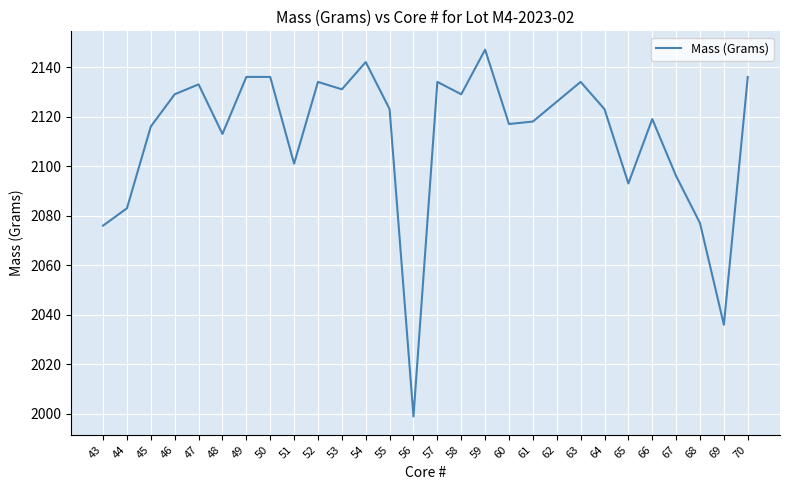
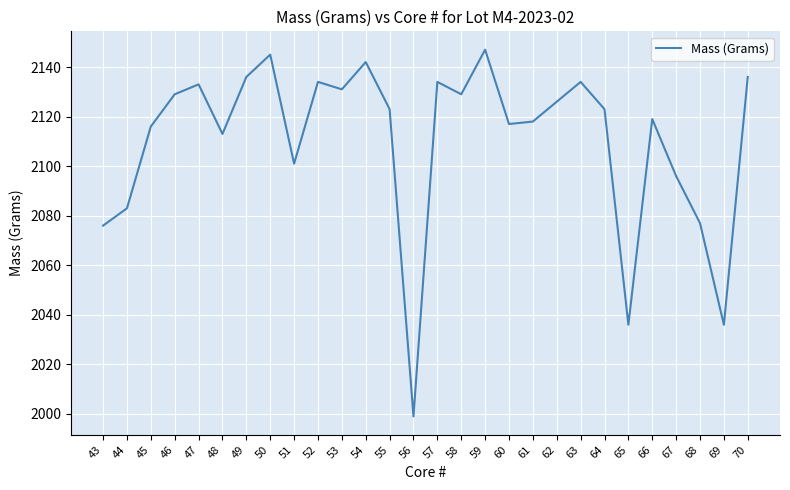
  {
    "43": 2076,
    "44": 2083,
    "45": 2116,
    "46": 2129,
    "47": 2133,
    "48": 2113,
    "49": 2136,
-   "50": 2136,
+   "50": 2145,
    "51": 2101,
    "52": 2134,
    "53": 2131,
    "54": 2142,
    "55": 2123,
    "56": 1999,
    "57": 2134,
    "58": 2129,
    "59": 2147,
    "60": 2117,
    "61": 2118,
    "62": 2126,
    "63": 2134,
    "64": 2123,
-   "65": 2093,
+   "65": 2036,
    "66": 2119,
    "67": 2096,
    "68": 2077,
    "69": 2036,
    "70": 2136
  }
